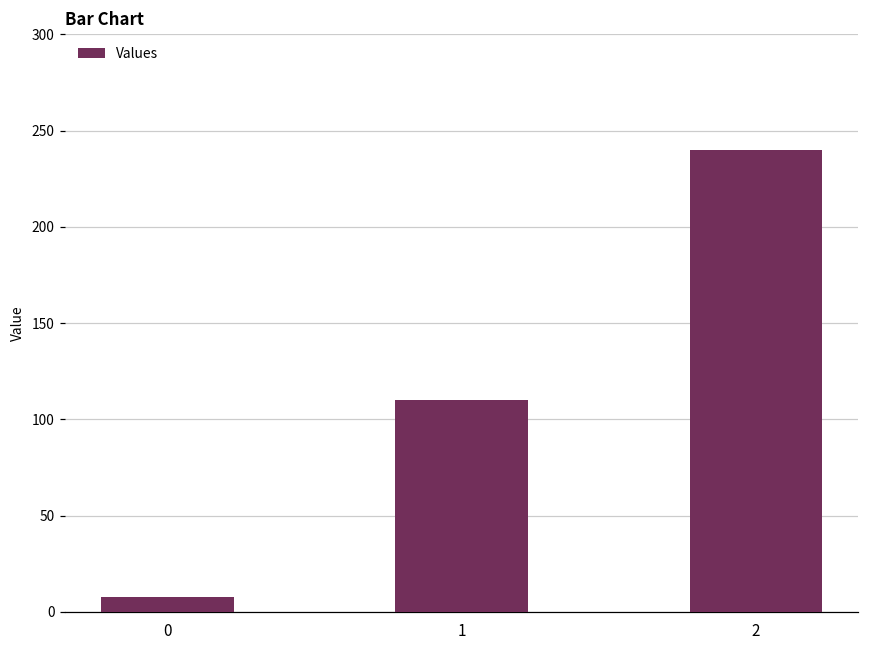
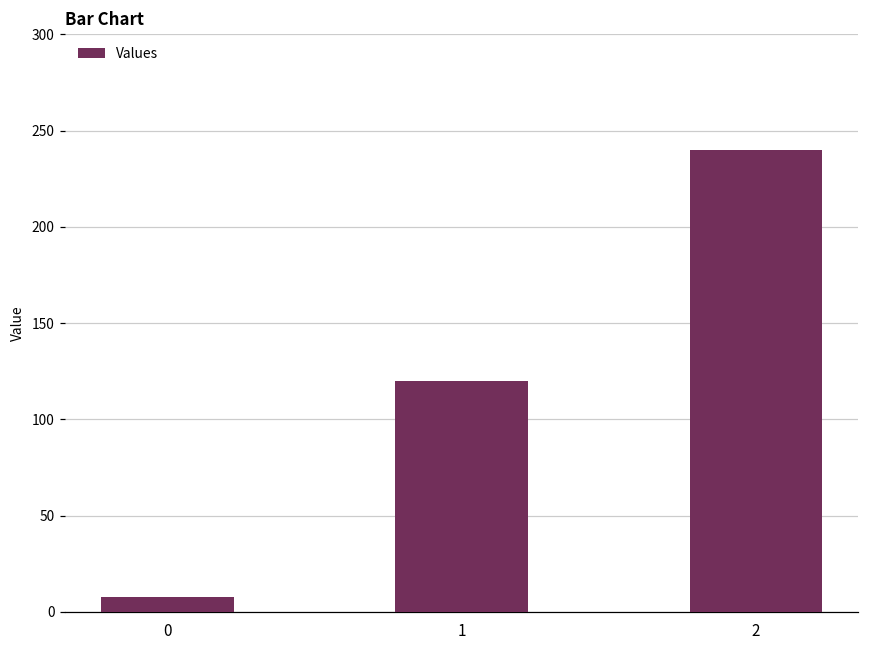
  {
    "0": 8,
-   "1": 110,
+   "1": 120,
    "2": 240
  }
